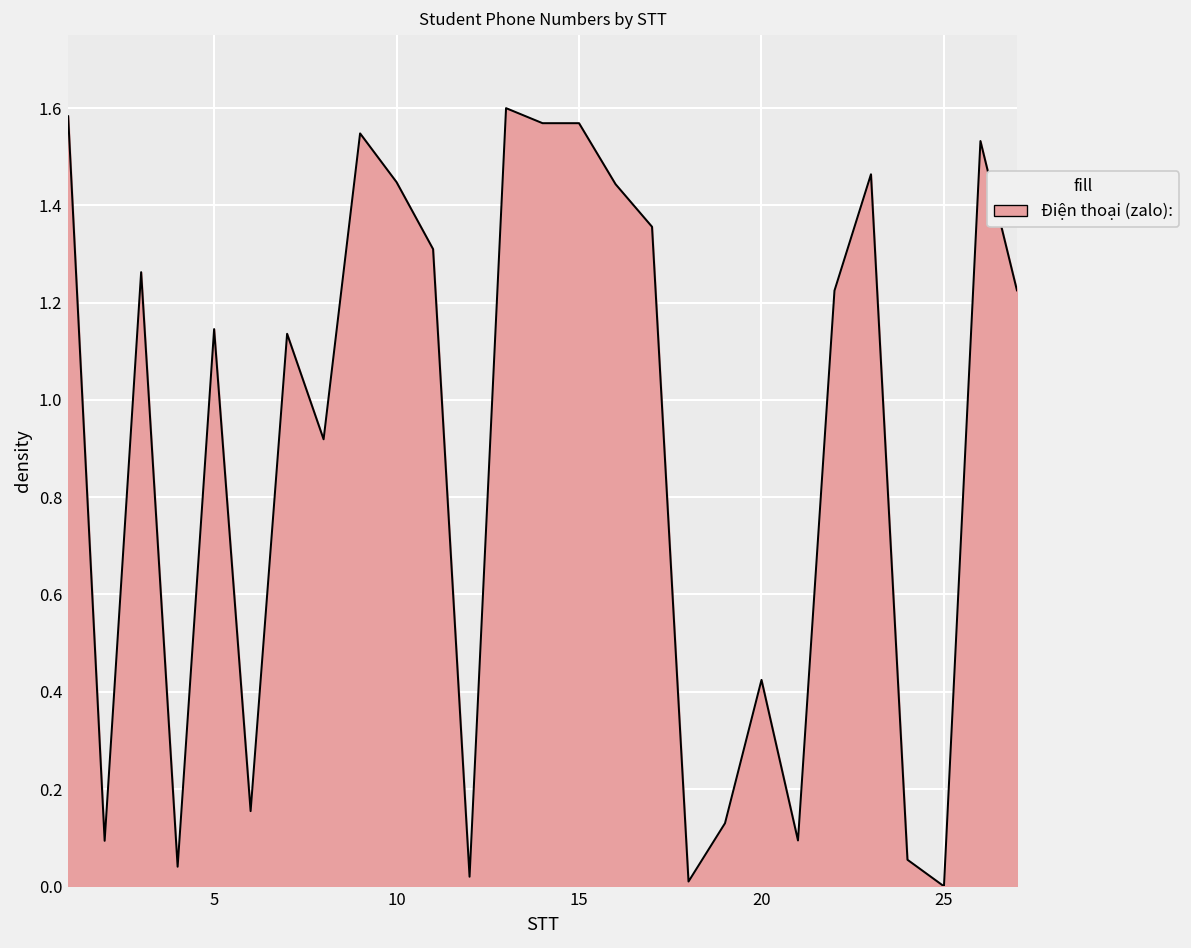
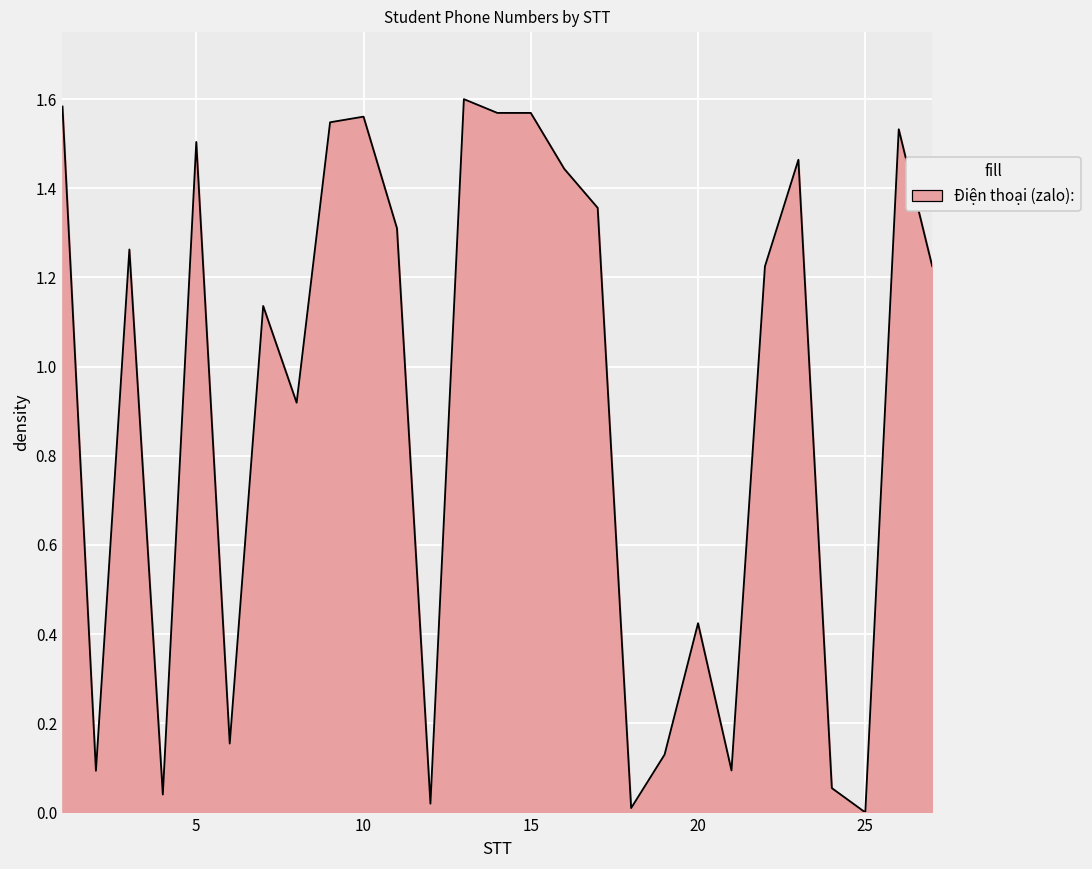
  {
-   "5": 1.15,
-   "10": 1.45,
+   "5": 1.50,
+   "10": 1.56,
    "15": 1.57,
    "20": 0.42,
    "25": 0.00
  }
